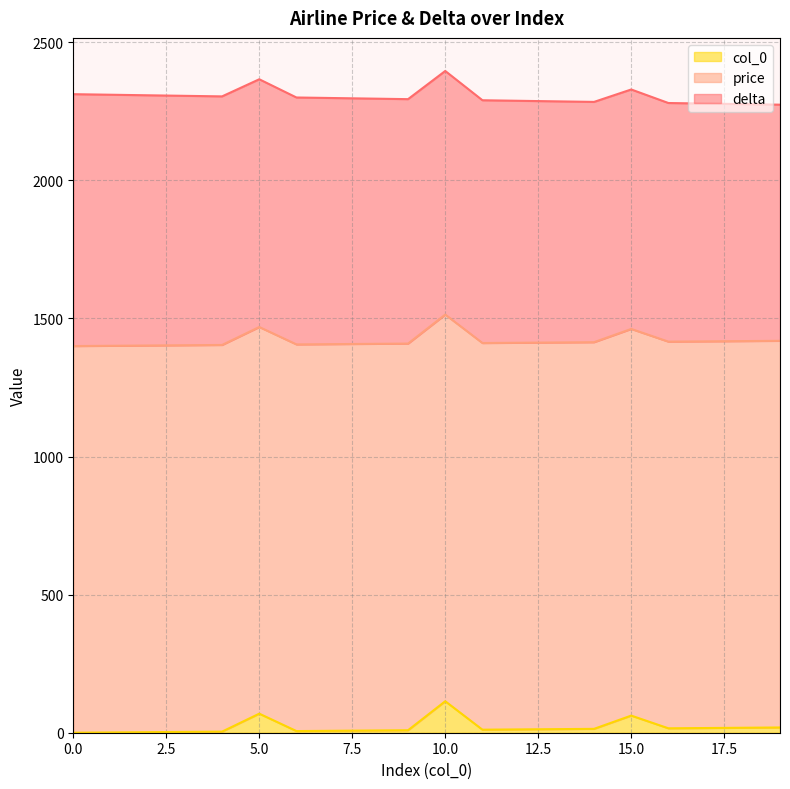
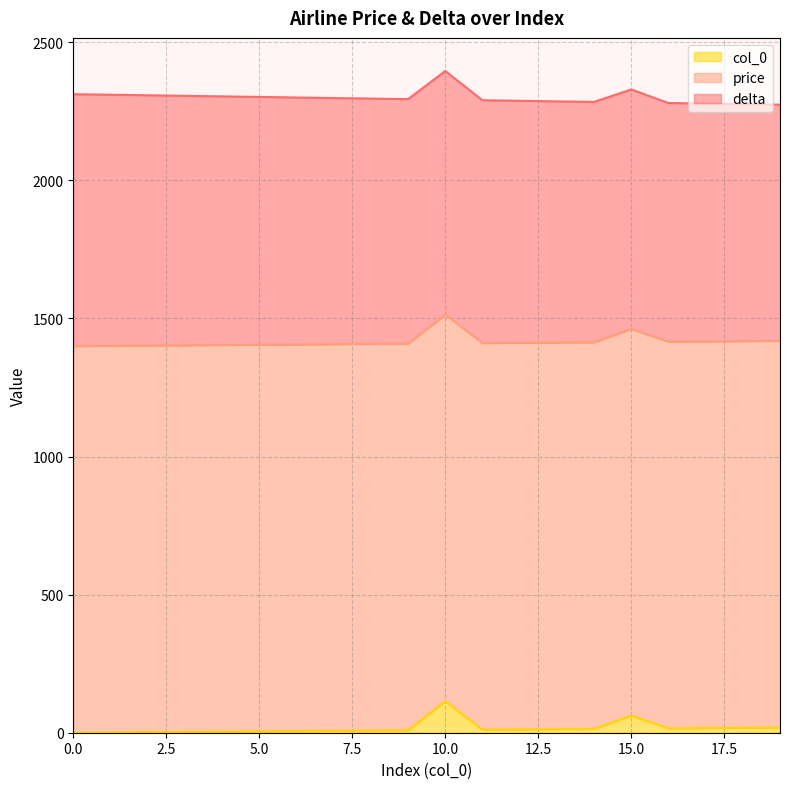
  {
    "col_0": {
      "0.0": 0,
-     "5.0": 70,
+     "5.0": 10,
      "10.0": 110,
      "15.0": 60
    }
  }
